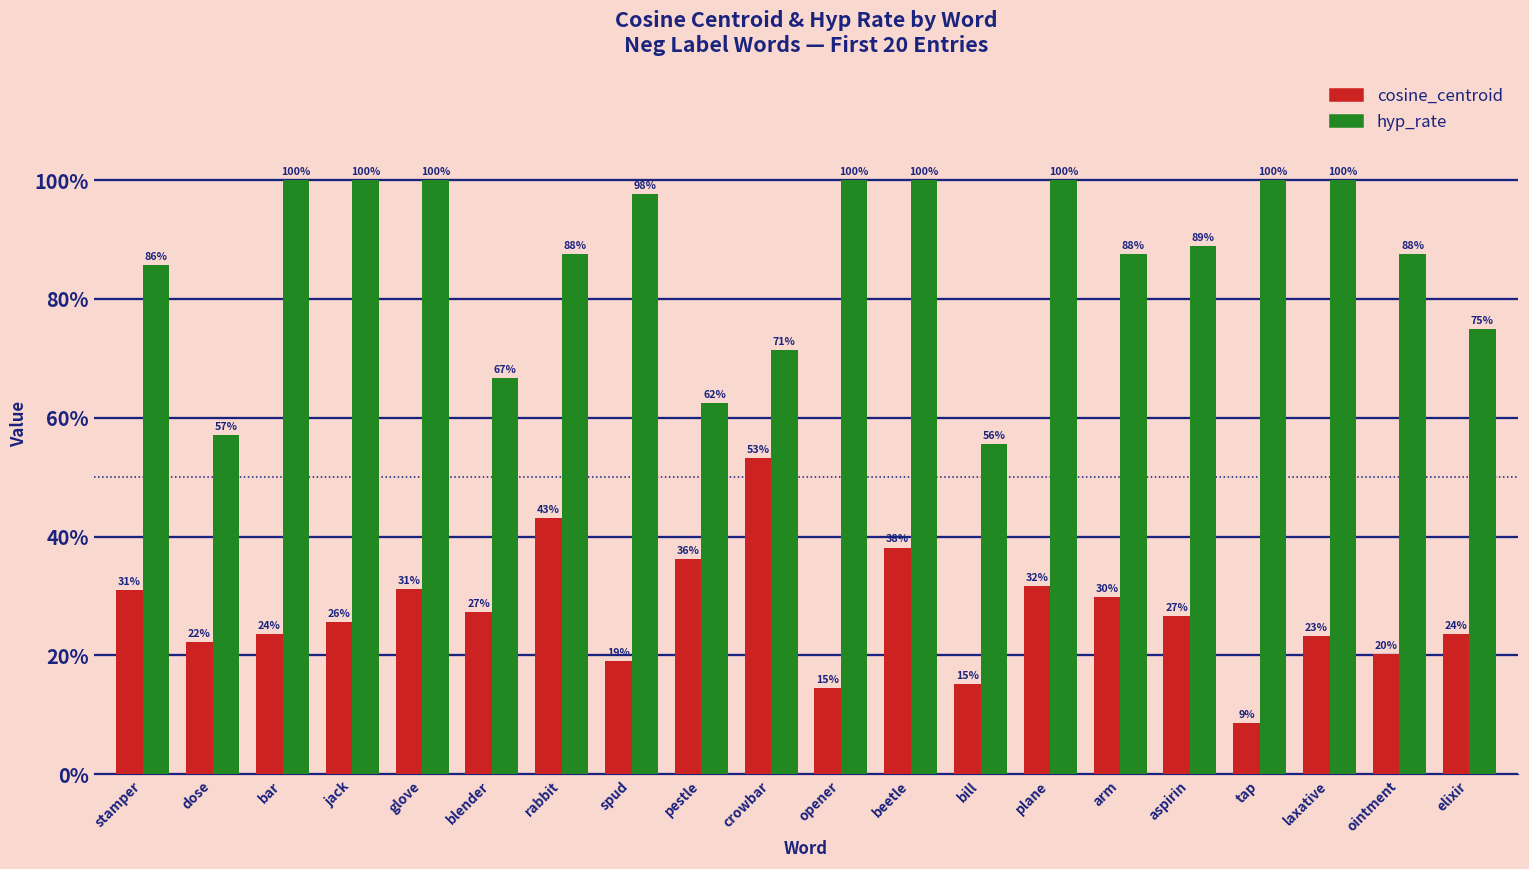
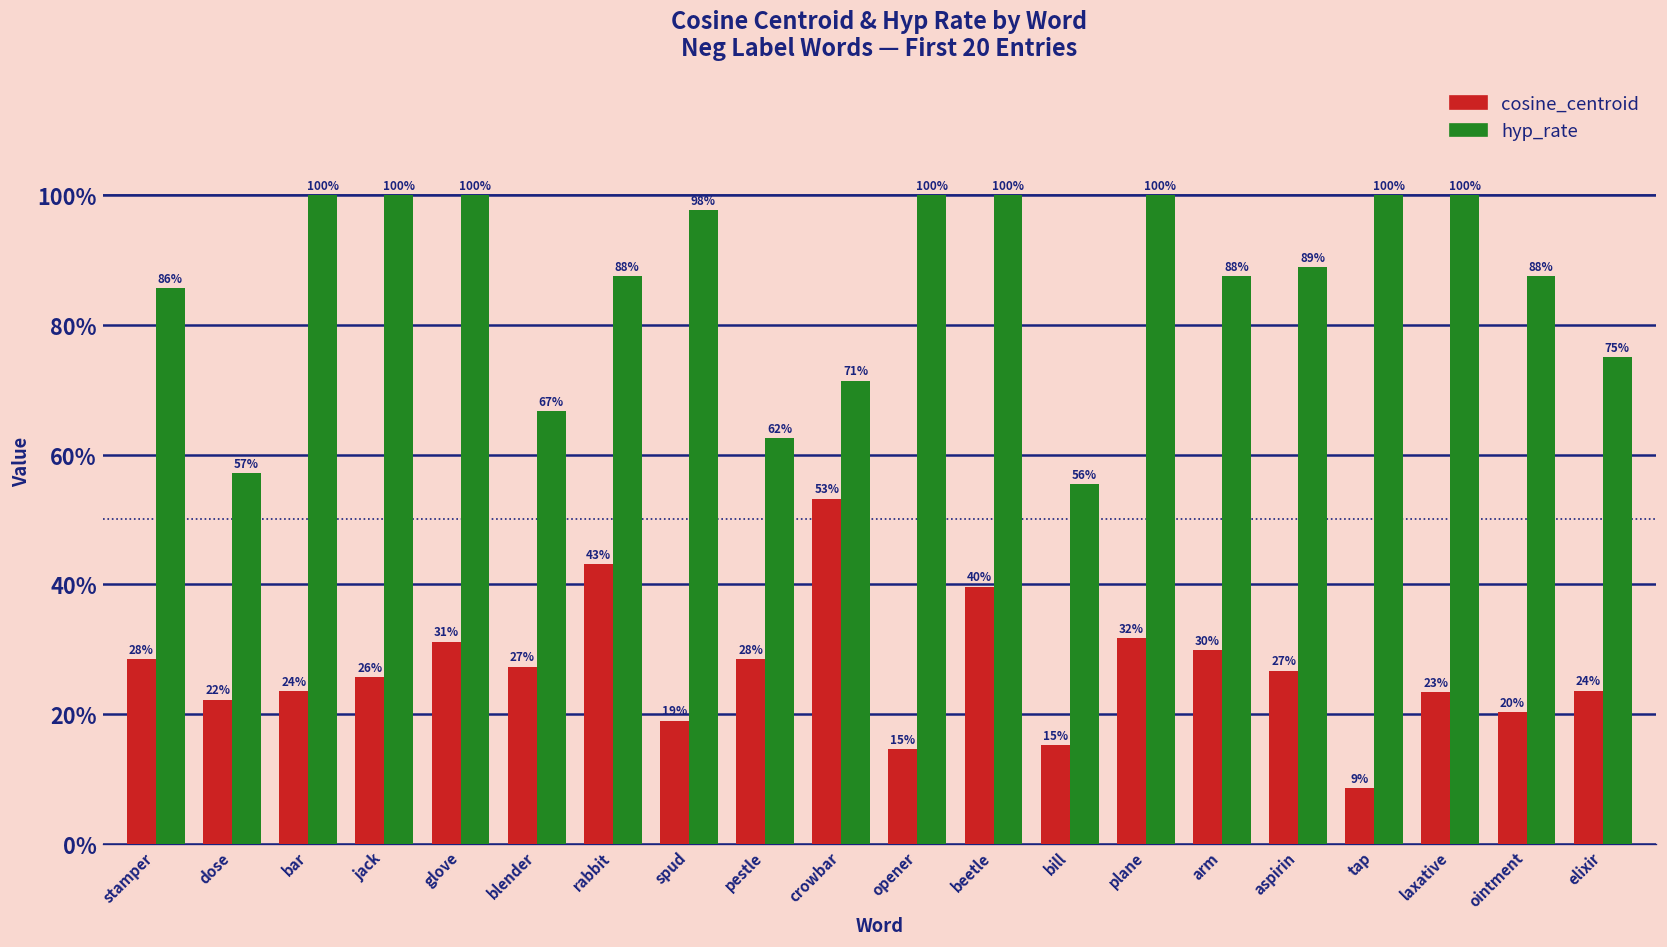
  {
    "cosine_centroid": {
-     "stamper": "31%",
+     "stamper": "28%",
      "dose": "22%",
      "bar": "24%",
      "jack": "26%",
      "glove": "31%",
      "blender": "27%",
      "rabbit": "43%",
      "spud": "19%",
-     "pestle": "36%",
+     "pestle": "28%",
      "crowbar": "53%",
      "opener": "15%",
-     "beetle": "38%",
+     "beetle": "40%",
      "bill": "15%",
      "plane": "32%",
      "arm": "30%",
      "aspirin": "27%",
      "tap": "9%",
      "laxative": "23%",
      "ointment": "20%",
      "elixir": "24%"
    },
    "hyp_rate": {
      "stamper": "86%",
      "dose": "57%",
      "bar": "100%",
      "jack": "100%",
      "glove": "100%",
      "blender": "67%",
      "rabbit": "88%",
      "spud": "98%",
      "pestle": "62%",
      "crowbar": "71%",
      "opener": "100%",
      "beetle": "100%",
      "bill": "56%",
      "plane": "100%",
      "arm": "88%",
      "aspirin": "89%",
      "tap": "100%",
      "laxative": "100%",
      "ointment": "88%",
      "elixir": "75%"
    }
  }
